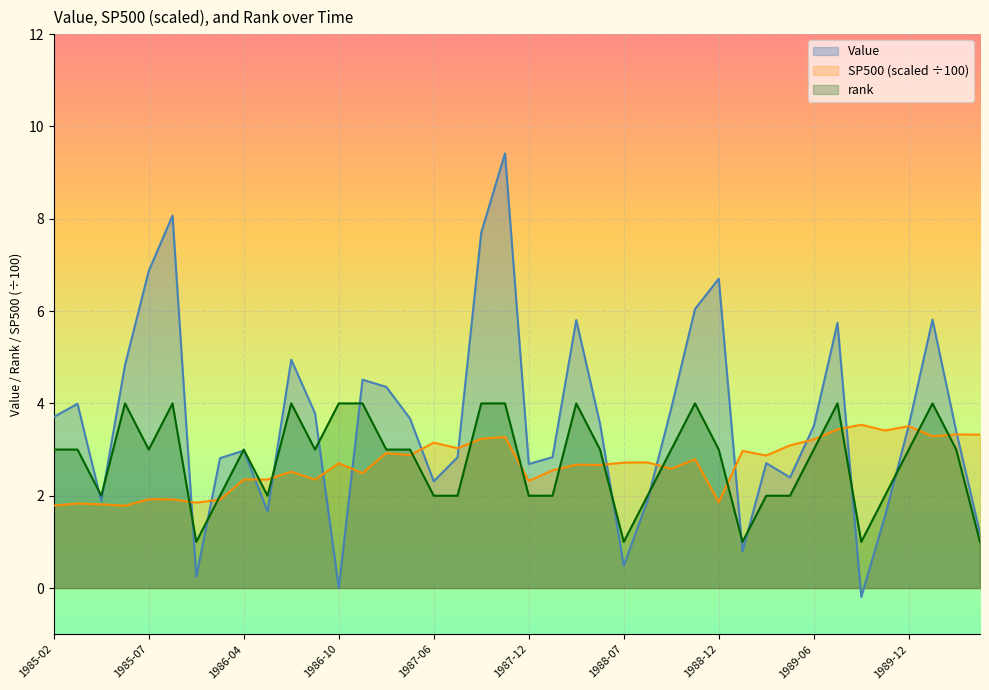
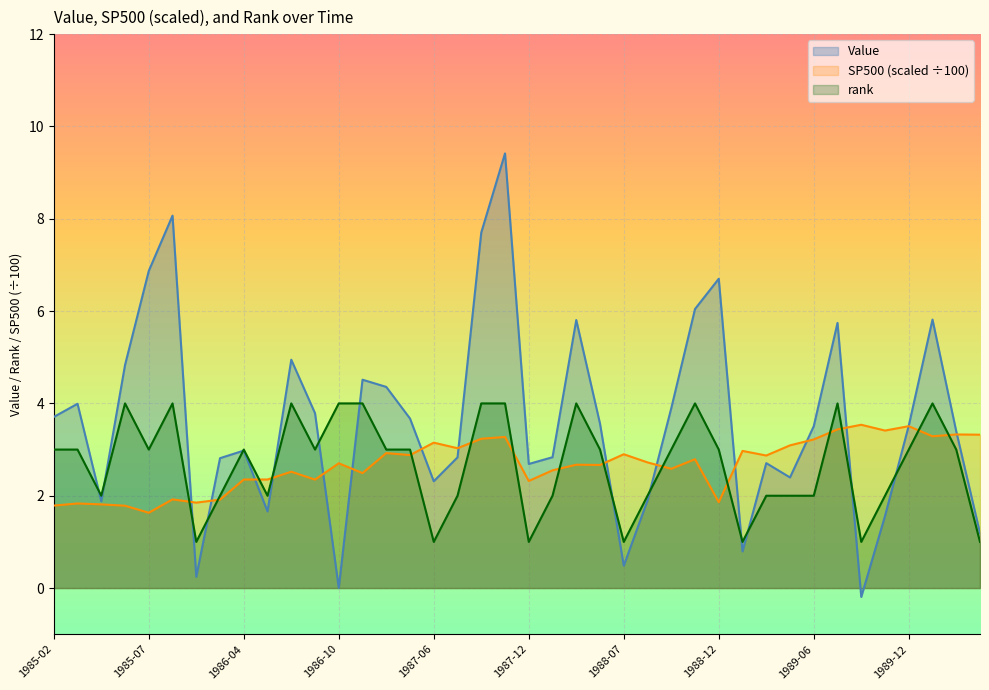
  {
    "SP500 (scaled ÷100)": {
      "1985-02": 1.8,
-     "1985-07": 1.9,
+     "1985-07": 1.6,
      "1986-04": 2.4,
      "1986-10": 2.7,
      "1987-06": 3.1,
      "1987-12": 2.3,
-     "1988-07": 2.7,
+     "1988-07": 2.9,
      "1988-12": 1.9,
      "1989-06": 3.2
    },
    "rank": {
      "1985-02": 3,
      "1985-07": 3,
      "1986-10": 4,
-     "1987-06": 2,
-     "1987-12": 2,
+     "1987-06": 1,
+     "1987-12": 1,
      "1988-07": 1,
      "1988-12": 3,
-     "1989-06": 3,
+     "1989-06": 2,
      "1989-12": 3
    }
  }
